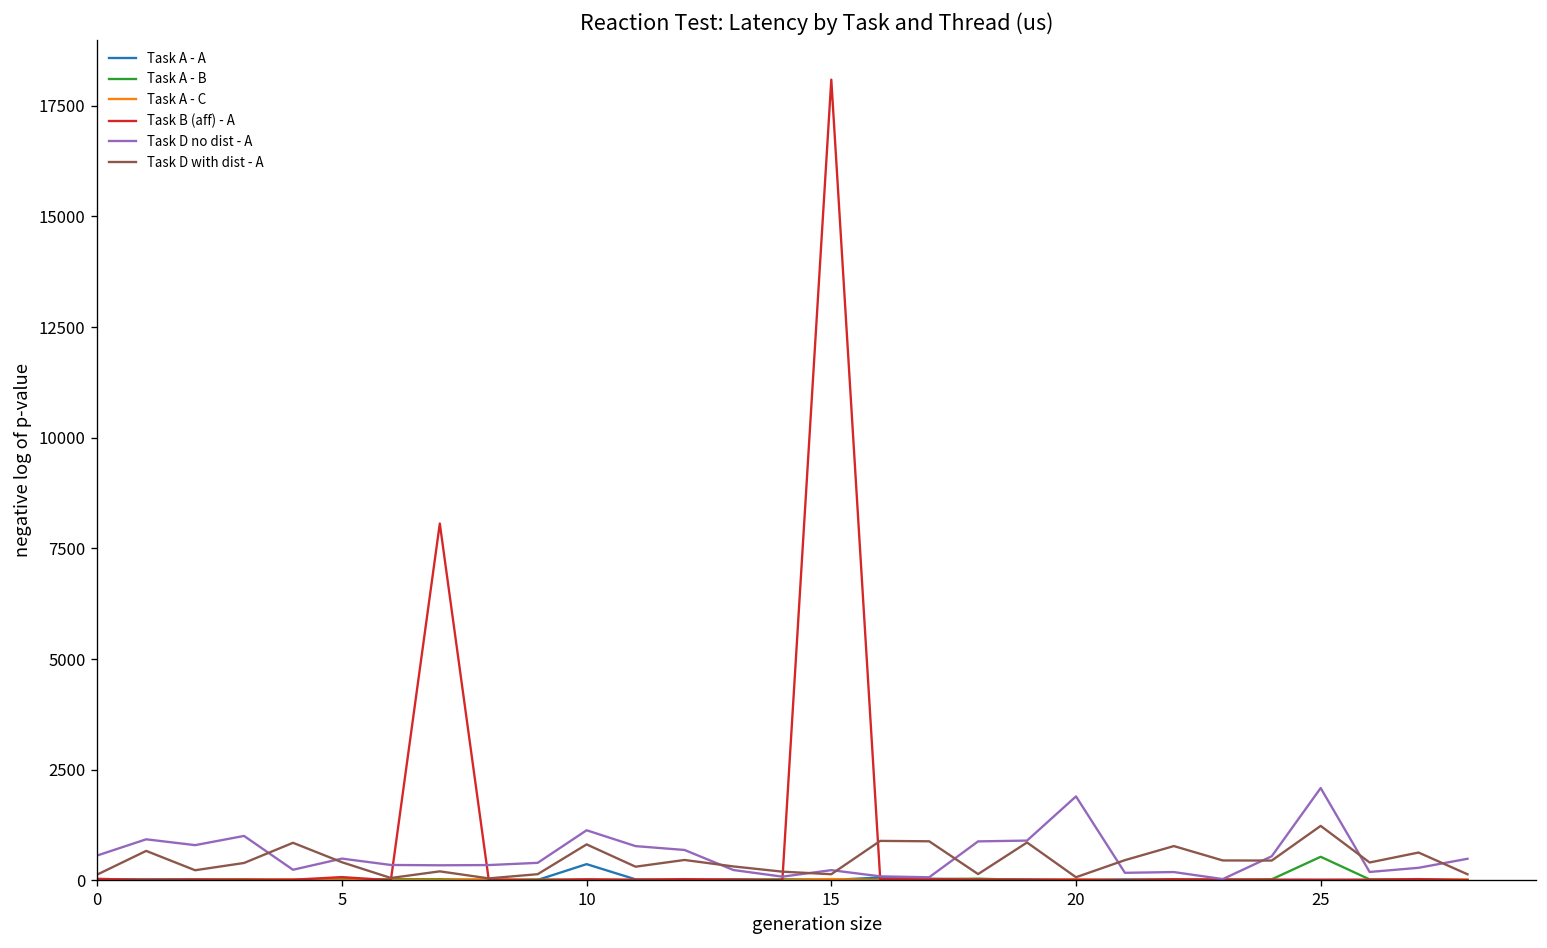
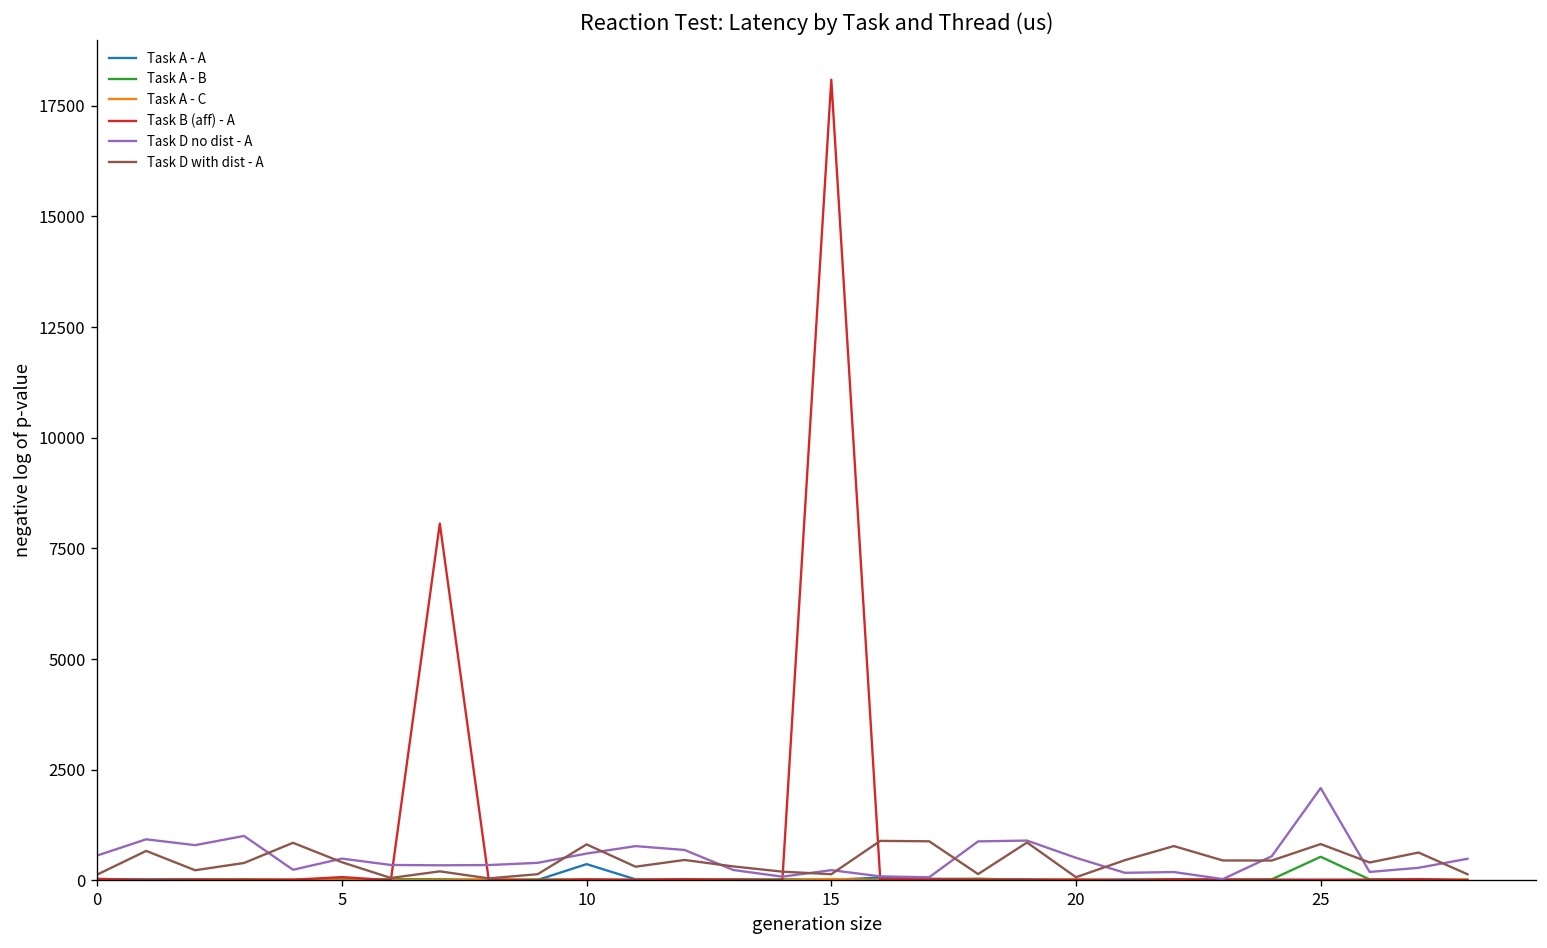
  {
    "Task A - A": {
      "10": 400
    },
    "Task A - B": {
      "25": 500
    },
    "Task B (aff) - A": {
      "15": 18100
    },
    "Task D no dist - A": {
      "0": 600,
      "5": 500,
-     "10": 1100,
+     "10": 600,
      "15": 200,
-     "20": 1900,
+     "20": 500,
      "25": 2100
    },
    "Task D with dist - A": {
      "0": 100,
      "5": 400,
      "10": 800,
      "15": 100,
-     "25": 1200
+     "25": 800
    }
  }
